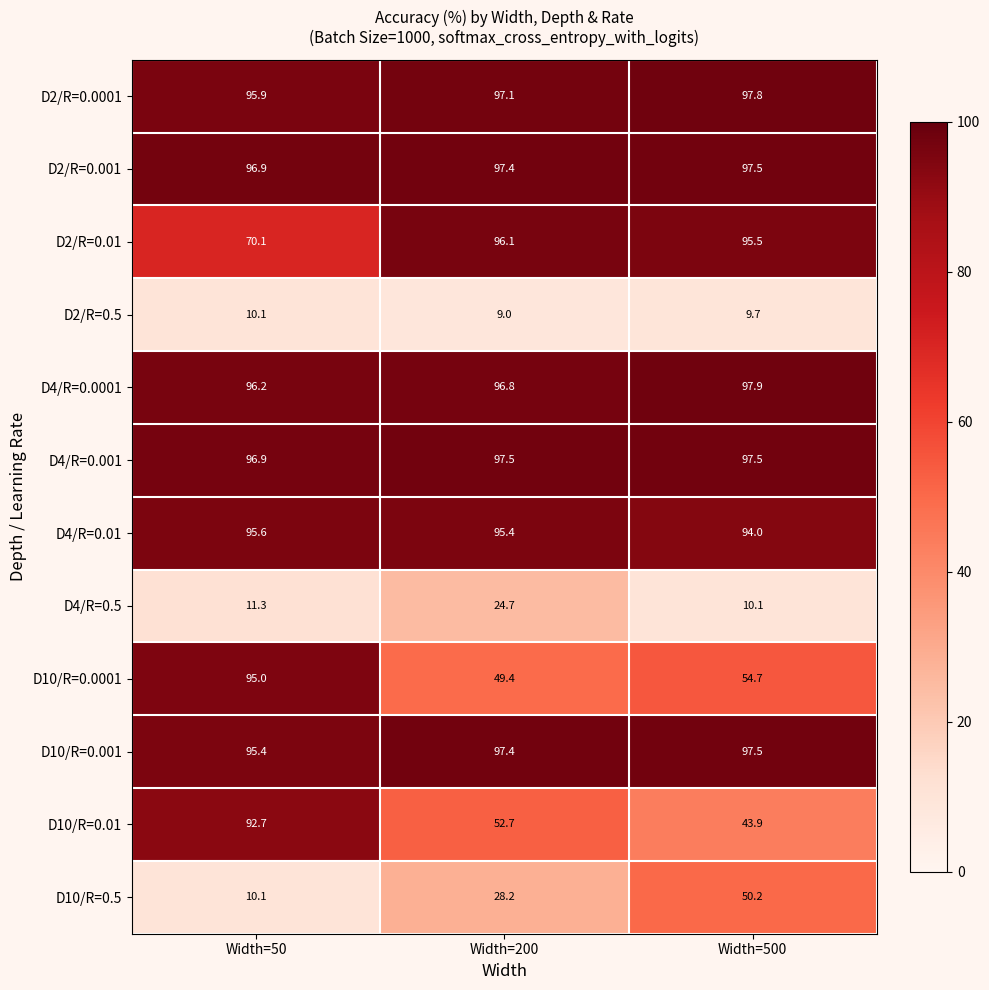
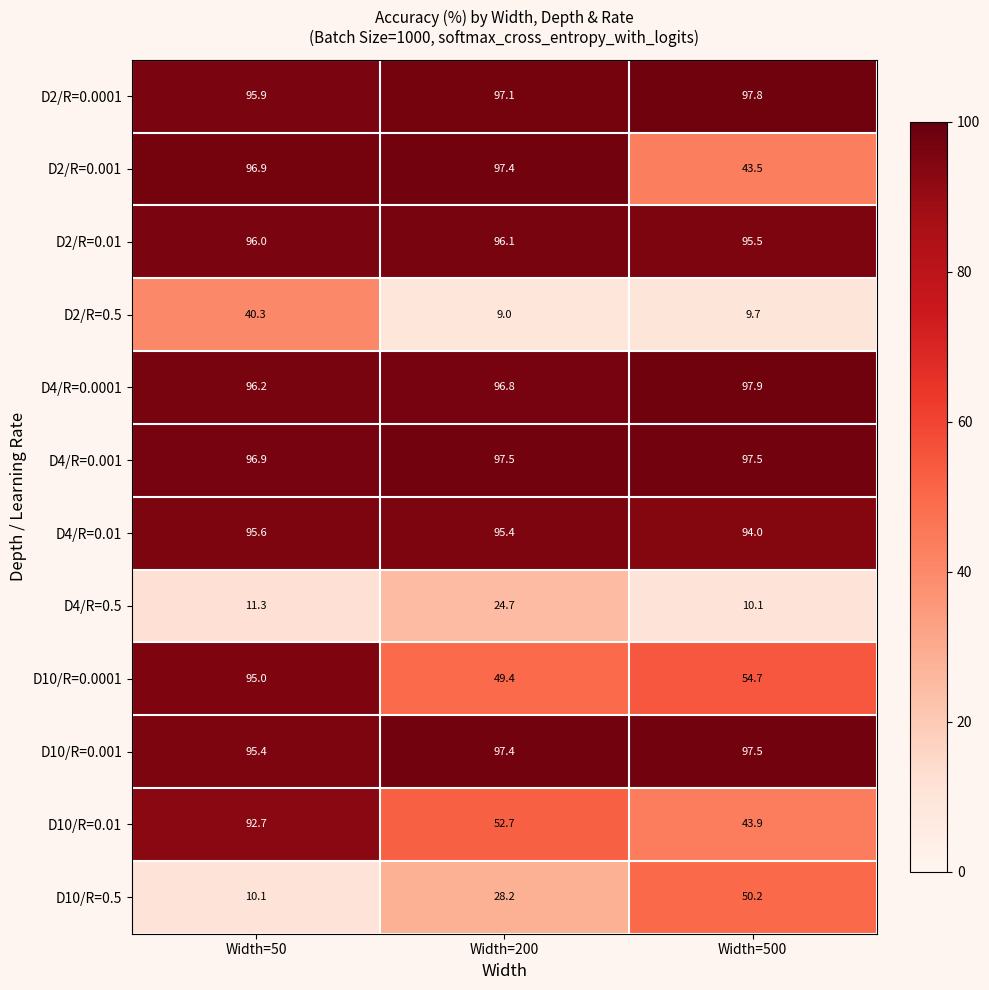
  {
    "D2/R=0.0001": {
      "Width=50": 95.9,
      "Width=200": 97.1,
      "Width=500": 97.8
    },
    "D2/R=0.001": {
      "Width=50": 96.9,
      "Width=200": 97.4,
-     "Width=500": 97.5
+     "Width=500": 43.5
    },
    "D2/R=0.01": {
-     "Width=50": 70.1,
+     "Width=50": 96.0,
      "Width=200": 96.1,
      "Width=500": 95.5
    },
    "D2/R=0.5": {
-     "Width=50": 10.1,
+     "Width=50": 40.3,
      "Width=200": 9.0,
      "Width=500": 9.7
    },
    "D4/R=0.0001": {
      "Width=50": 96.2,
      "Width=200": 96.8,
      "Width=500": 97.9
    },
    "D4/R=0.001": {
      "Width=50": 96.9,
      "Width=200": 97.5,
      "Width=500": 97.5
    },
    "D4/R=0.01": {
      "Width=50": 95.6,
      "Width=200": 95.4,
      "Width=500": 94.0
    },
    "D4/R=0.5": {
      "Width=50": 11.3,
      "Width=200": 24.7,
      "Width=500": 10.1
    },
    "D10/R=0.0001": {
      "Width=50": 95.0,
      "Width=200": 49.4,
      "Width=500": 54.7
    },
    "D10/R=0.001": {
      "Width=50": 95.4,
      "Width=200": 97.4,
      "Width=500": 97.5
    },
    "D10/R=0.01": {
      "Width=50": 92.7,
      "Width=200": 52.7,
      "Width=500": 43.9
    },
    "D10/R=0.5": {
      "Width=50": 10.1,
      "Width=200": 28.2,
      "Width=500": 50.2
    }
  }
